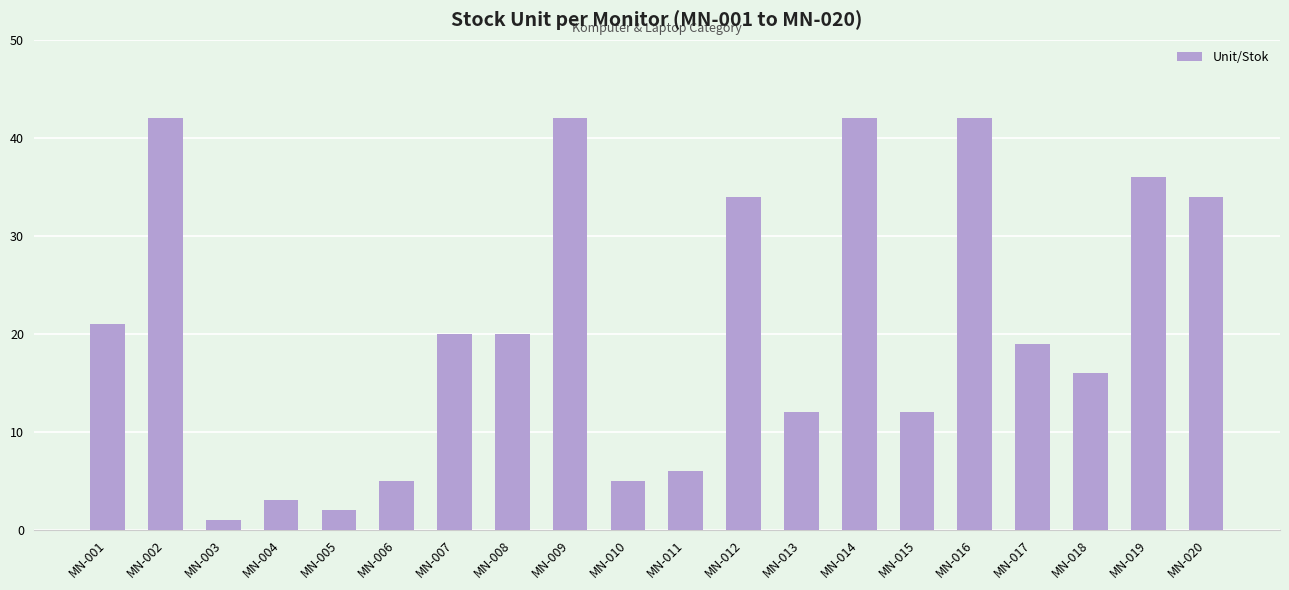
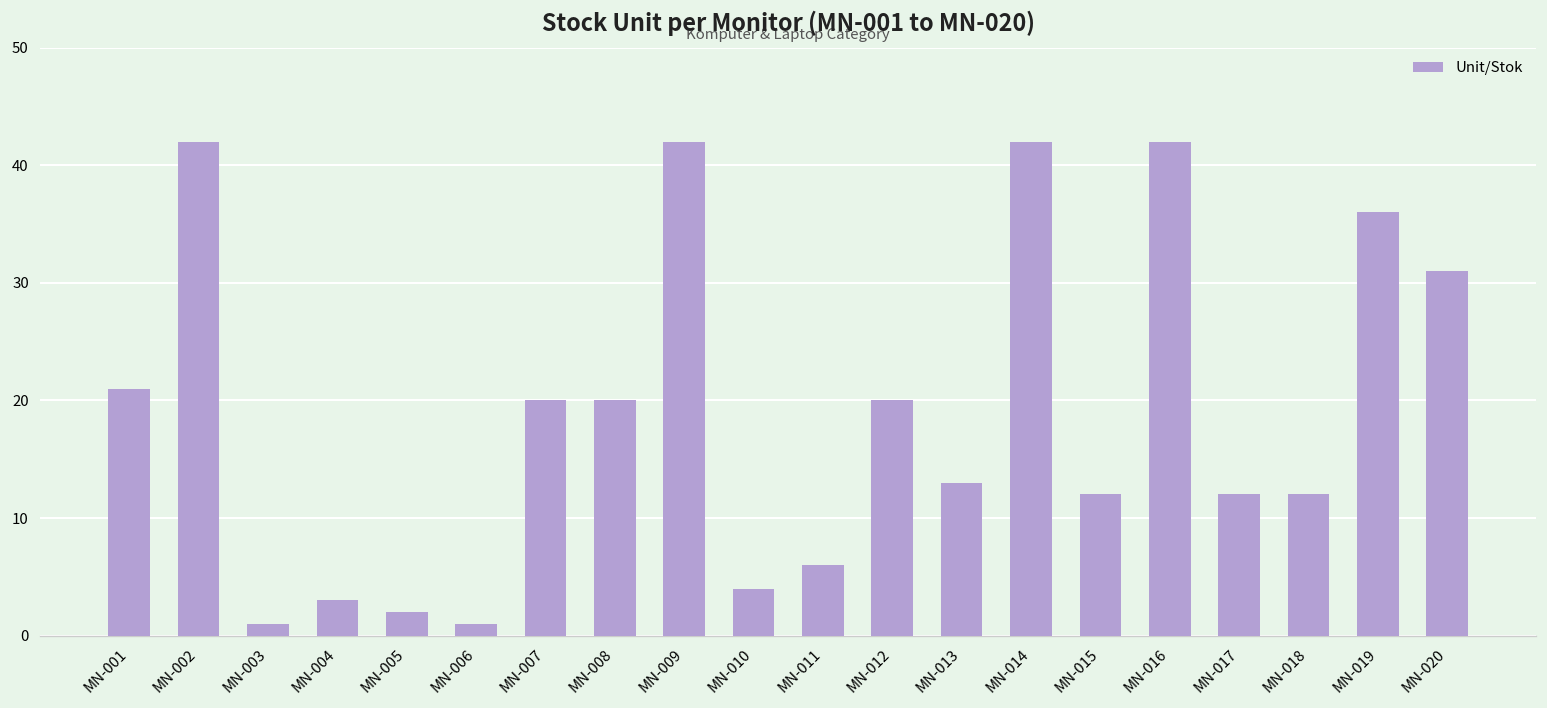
  {
    "MN-001": 21,
    "MN-002": 42,
    "MN-003": 1,
    "MN-004": 3,
    "MN-005": 2,
-   "MN-006": 5,
+   "MN-006": 1,
    "MN-007": 20,
    "MN-008": 20,
    "MN-009": 42,
-   "MN-010": 5,
+   "MN-010": 4,
    "MN-011": 6,
-   "MN-012": 34,
-   "MN-013": 12,
+   "MN-012": 20,
+   "MN-013": 13,
    "MN-014": 42,
    "MN-015": 12,
    "MN-016": 42,
-   "MN-017": 19,
-   "MN-018": 16,
+   "MN-017": 12,
+   "MN-018": 12,
    "MN-019": 36,
-   "MN-020": 34
+   "MN-020": 31
  }
